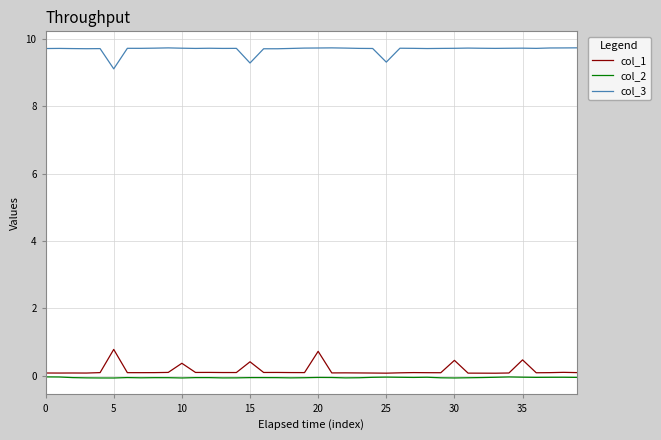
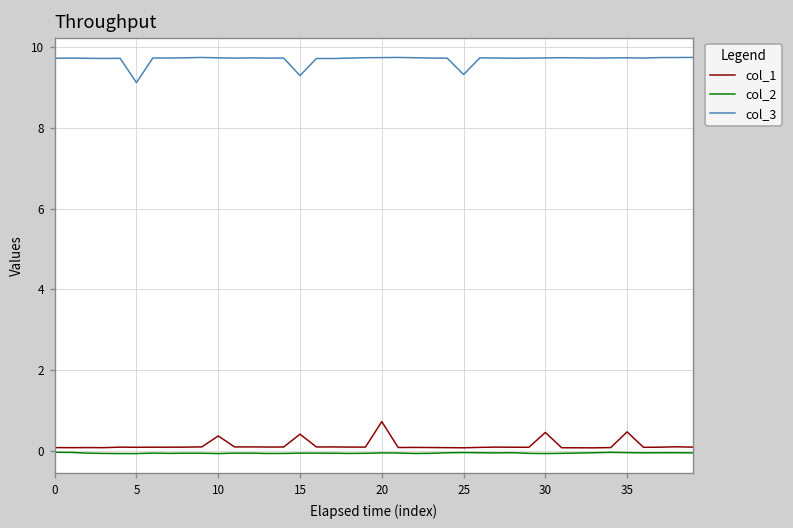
  {
    "col_1": {
      "0": 0.1,
-     "5": 0.8,
+     "5": 0.1,
      "10": 0.4,
      "15": 0.4,
      "20": 0.7,
      "25": 0.1,
      "30": 0.5,
      "35": 0.5
    },
    "col_2": {
      "0": 0.0,
      "5": -0.1,
      "10": -0.1,
      "15": -0.1,
      "20": -0.1,
      "25": 0.0,
      "30": -0.1,
      "35": 0.0
    },
    "col_3": {
      "0": 9.7,
      "5": 9.1,
      "10": 9.7,
      "15": 9.3,
      "20": 9.7,
      "25": 9.3,
      "30": 9.7,
      "35": 9.7
    }
  }
